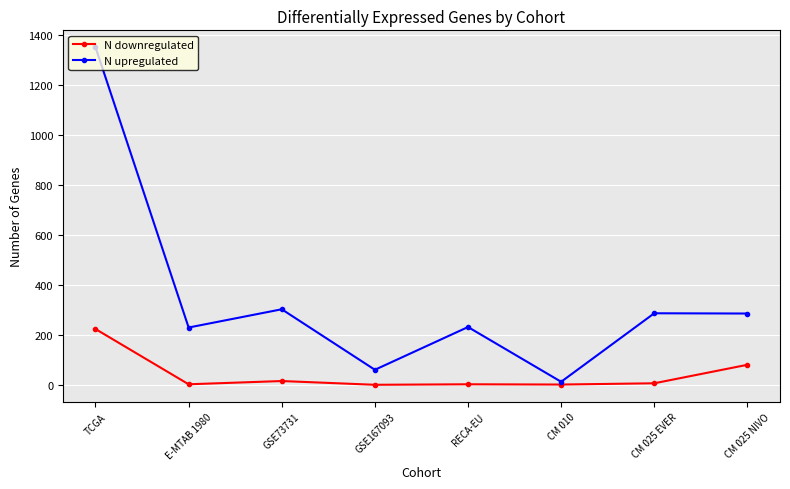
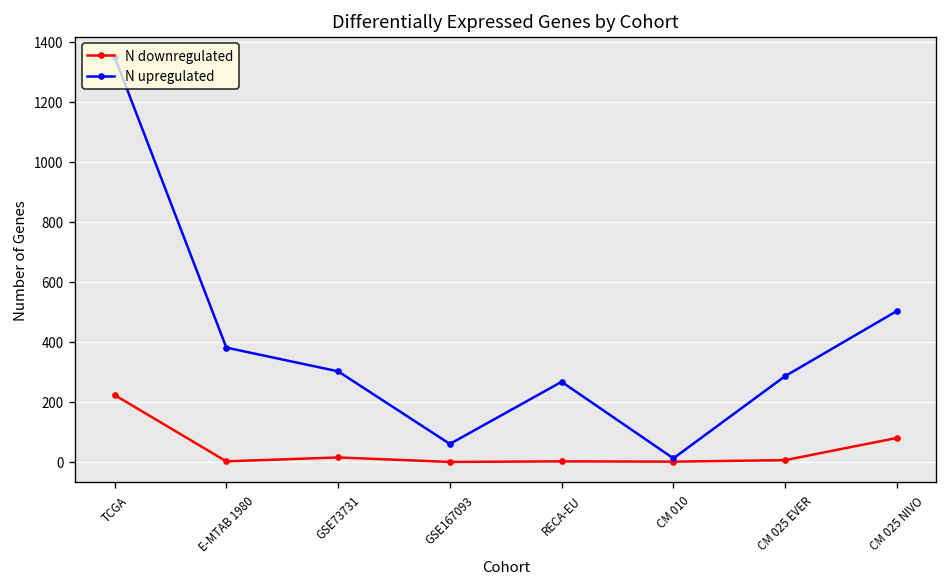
  {
    "N downregulated": {
      "TCGA": 220,
      "E-MTAB 1980": 0,
      "GSE73731": 20,
      "GSE167093": 0,
      "RECA-EU": 0,
      "CM 010": 0,
      "CM 025 EVER": 10,
      "CM 025 NIVO": 80
    },
    "N upregulated": {
-     "E-MTAB 1980": 230,
+     "E-MTAB 1980": 380,
      "GSE73731": 300,
      "GSE167093": 60,
-     "RECA-EU": 230,
+     "RECA-EU": 270,
      "CM 010": 10,
      "CM 025 EVER": 290,
-     "CM 025 NIVO": 290
+     "CM 025 NIVO": 500
    }
  }
